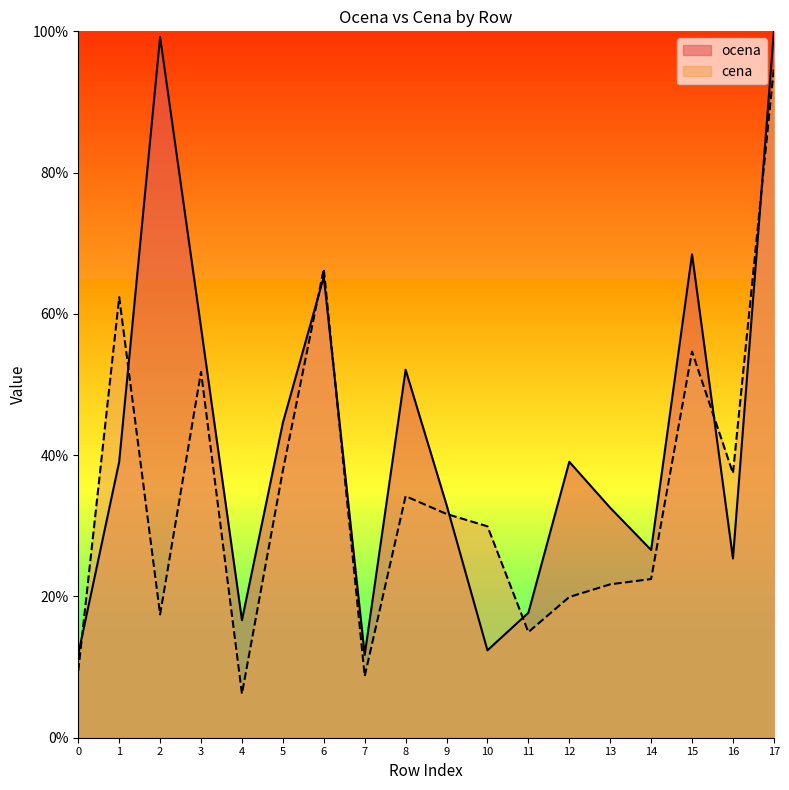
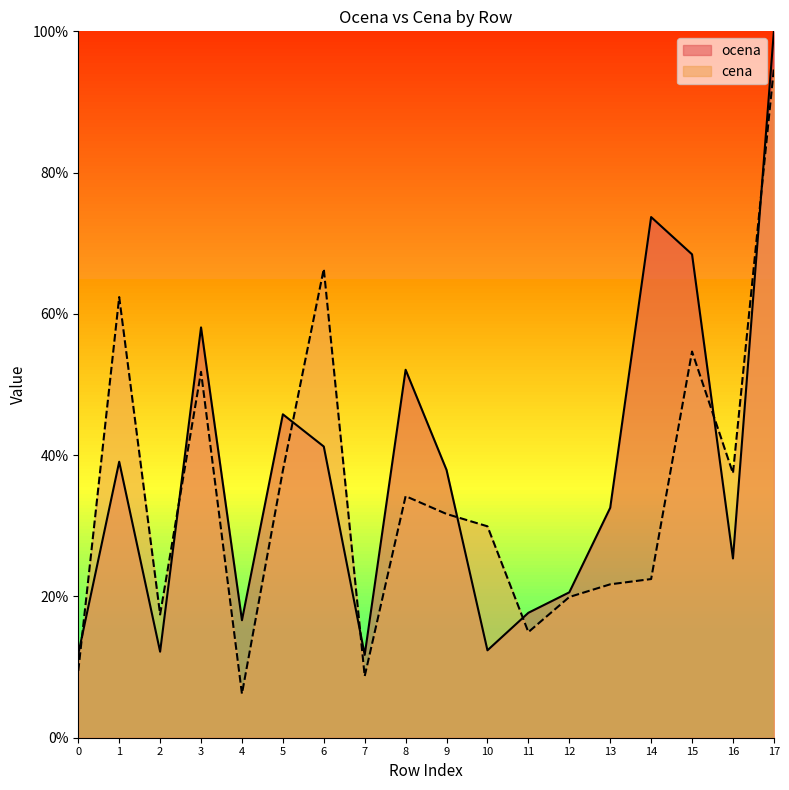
  {
    "ocena": {
      "1": "39%",
-     "2": "99%",
+     "2": "12%",
      "3": "58%",
      "4": "17%",
-     "5": "45%",
-     "6": "65%",
+     "5": "46%",
+     "6": "41%",
      "7": "12%",
      "8": "52%",
-     "9": "33%",
+     "9": "38%",
      "10": "12%",
      "11": "18%",
-     "12": "39%",
+     "12": "21%",
      "13": "33%",
-     "14": "27%",
+     "14": "74%",
      "15": "68%",
      "16": "25%"
    }
  }
